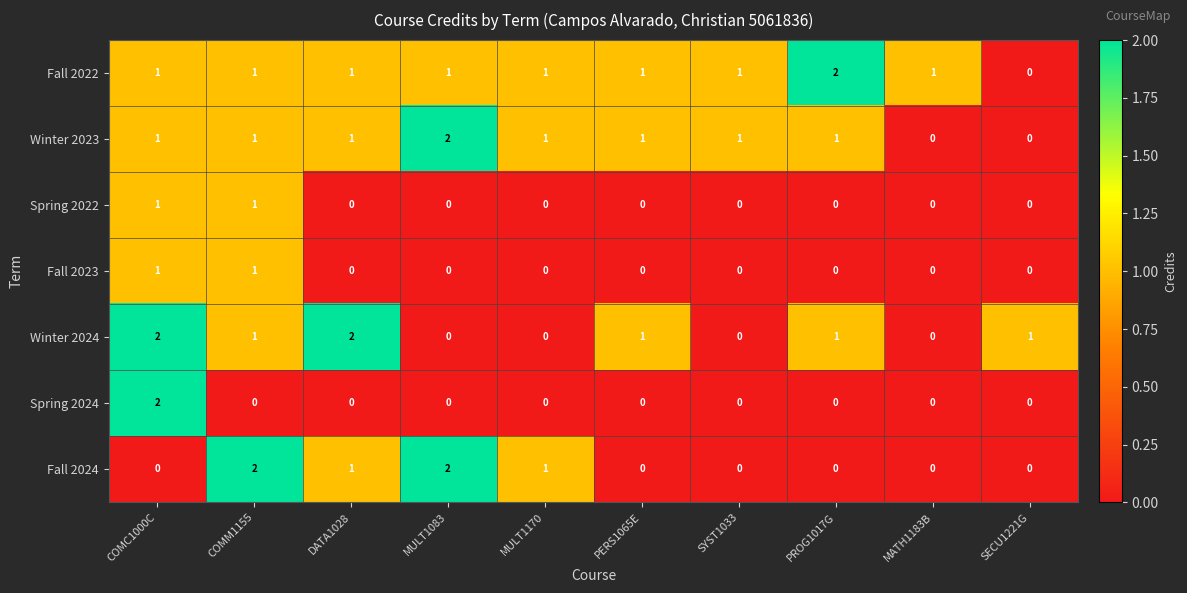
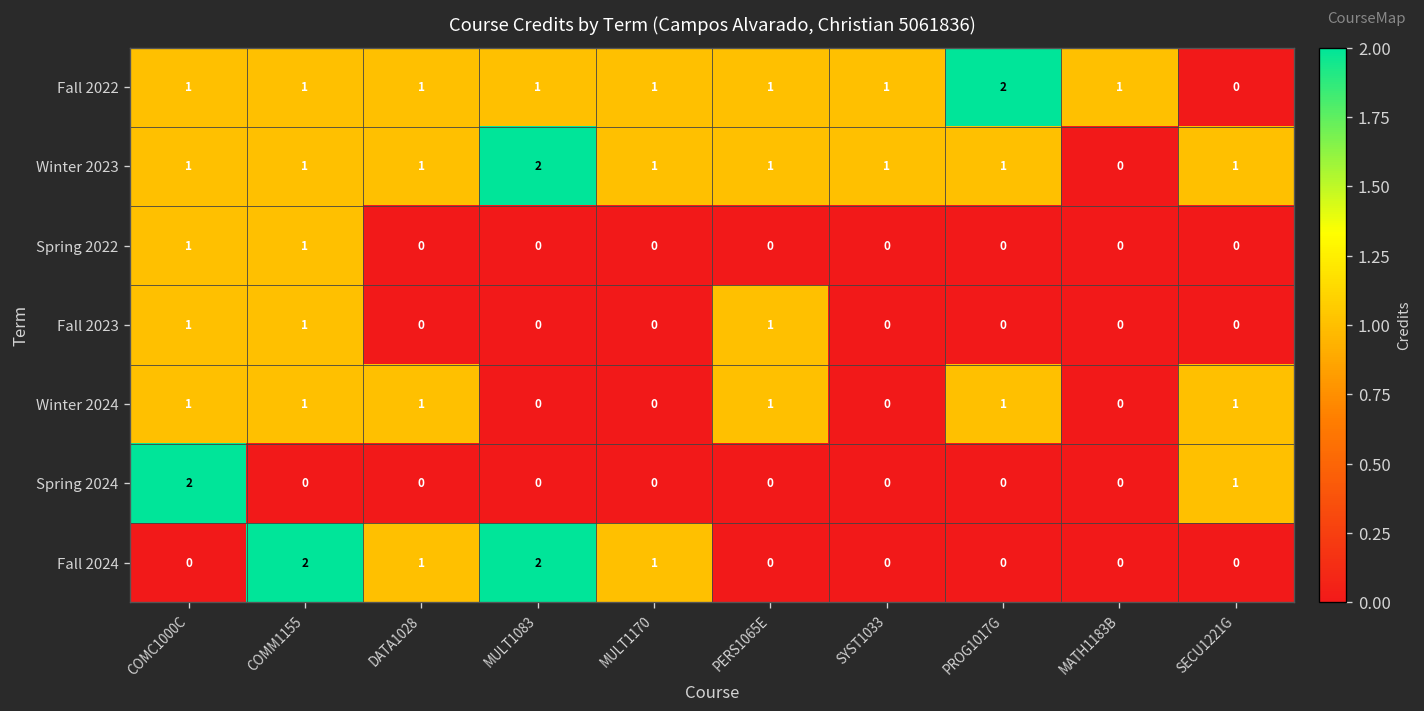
  {
    "Fall 2022": {
      "COMC1000C": 1,
      "COMM1155": 1,
      "DATA1028": 1,
      "MULT1083": 1,
      "MULT1170": 1,
      "PERS1065E": 1,
      "SYST1033": 1,
      "PROG1017G": 2,
      "MATH1183B": 1,
      "SECU1221G": 0
    },
    "Winter 2023": {
      "COMC1000C": 1,
      "COMM1155": 1,
      "DATA1028": 1,
      "MULT1083": 2,
      "MULT1170": 1,
      "PERS1065E": 1,
      "SYST1033": 1,
      "PROG1017G": 1,
      "MATH1183B": 0,
-     "SECU1221G": 0
+     "SECU1221G": 1
    },
    "Spring 2022": {
      "COMC1000C": 1,
      "COMM1155": 1,
      "DATA1028": 0,
      "MULT1083": 0,
      "MULT1170": 0,
      "PERS1065E": 0,
      "SYST1033": 0,
      "PROG1017G": 0,
      "MATH1183B": 0,
      "SECU1221G": 0
    },
    "Fall 2023": {
      "COMC1000C": 1,
      "COMM1155": 1,
      "DATA1028": 0,
      "MULT1083": 0,
      "MULT1170": 0,
-     "PERS1065E": 0,
+     "PERS1065E": 1,
      "SYST1033": 0,
      "PROG1017G": 0,
      "MATH1183B": 0,
      "SECU1221G": 0
    },
    "Winter 2024": {
-     "COMC1000C": 2,
+     "COMC1000C": 1,
      "COMM1155": 1,
-     "DATA1028": 2,
+     "DATA1028": 1,
      "MULT1083": 0,
      "MULT1170": 0,
      "PERS1065E": 1,
      "SYST1033": 0,
      "PROG1017G": 1,
      "MATH1183B": 0,
      "SECU1221G": 1
    },
    "Spring 2024": {
      "COMC1000C": 2,
      "COMM1155": 0,
      "DATA1028": 0,
      "MULT1083": 0,
      "MULT1170": 0,
      "PERS1065E": 0,
      "SYST1033": 0,
      "PROG1017G": 0,
      "MATH1183B": 0,
-     "SECU1221G": 0
+     "SECU1221G": 1
    },
    "Fall 2024": {
      "COMC1000C": 0,
      "COMM1155": 2,
      "DATA1028": 1,
      "MULT1083": 2,
      "MULT1170": 1,
      "PERS1065E": 0,
      "SYST1033": 0,
      "PROG1017G": 0,
      "MATH1183B": 0,
      "SECU1221G": 0
    }
  }
